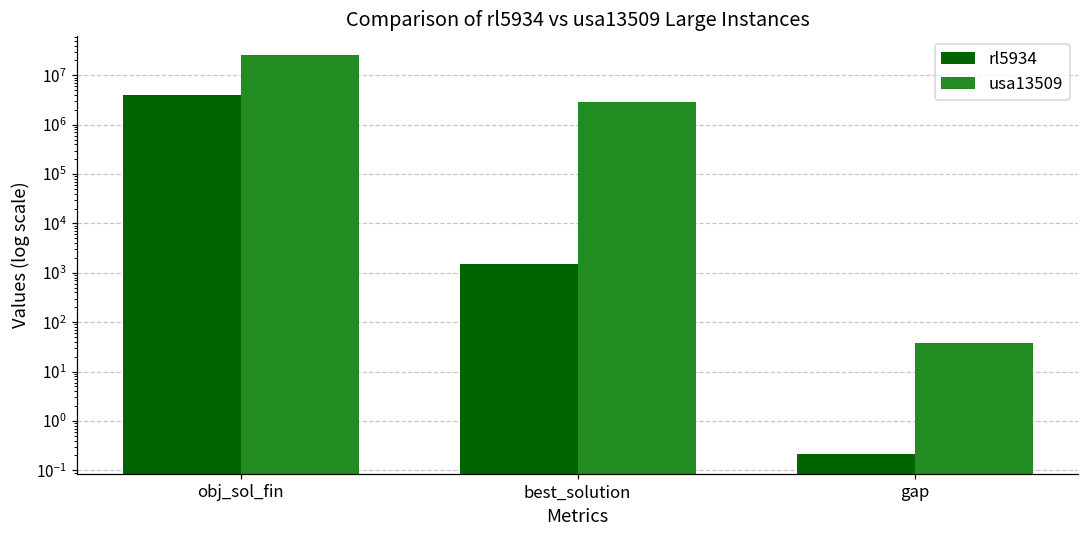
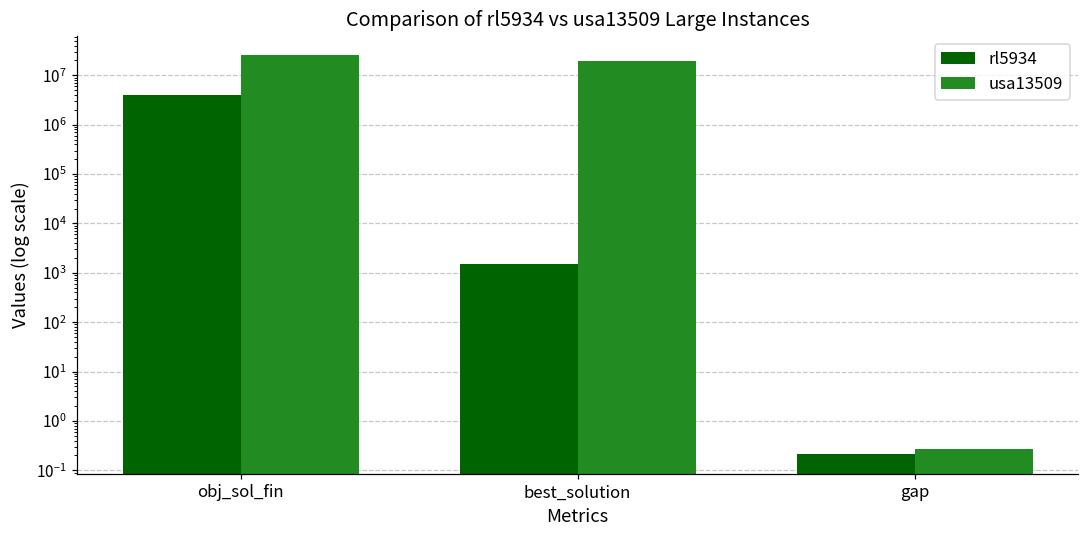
  {
    "rl5934": {
      "obj_sol_fin": 4000000,
      "best_solution": 1500,
      "gap": 0.2
    },
    "usa13509": {
      "obj_sol_fin": 30000000,
-     "best_solution": 3000000,
-     "gap": 40
+     "best_solution": 20000000,
+     "gap": 0.3
    }
  }
